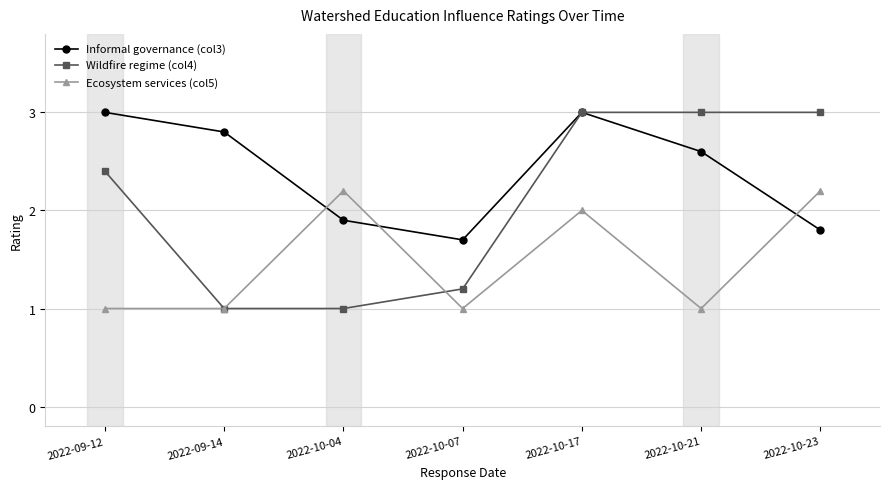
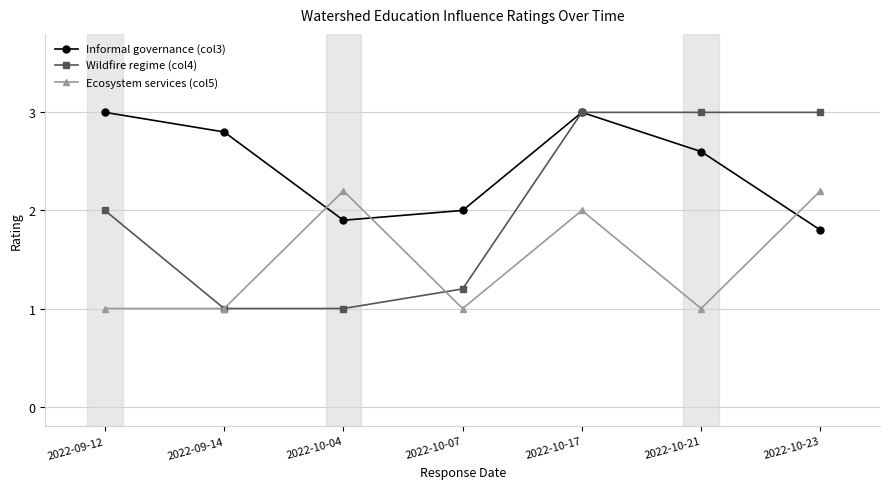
  {
    "Informal governance (col3)": {
      "2022-09-12": 3.0,
      "2022-09-14": 2.8,
      "2022-10-04": 1.9,
-     "2022-10-07": 1.7,
+     "2022-10-07": 2.0,
      "2022-10-21": 2.6,
      "2022-10-23": 1.8
    },
    "Wildfire regime (col4)": {
-     "2022-09-12": 2.4,
+     "2022-09-12": 2.0,
      "2022-10-04": 1.0,
      "2022-10-07": 1.2,
      "2022-10-21": 3.0,
      "2022-10-23": 3.0
    },
    "Ecosystem services (col5)": {
      "2022-09-12": 1.0,
      "2022-10-04": 2.2,
      "2022-10-07": 1.0,
      "2022-10-17": 2.0,
      "2022-10-21": 1.0,
      "2022-10-23": 2.2
    }
  }
